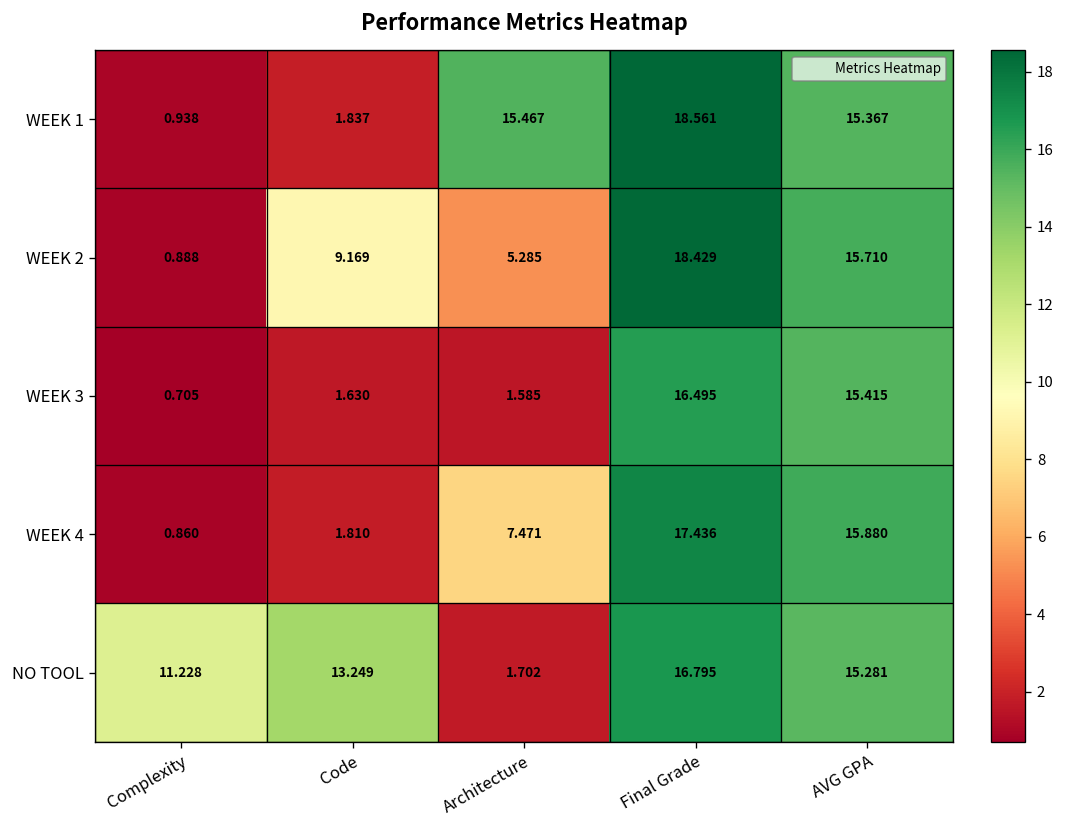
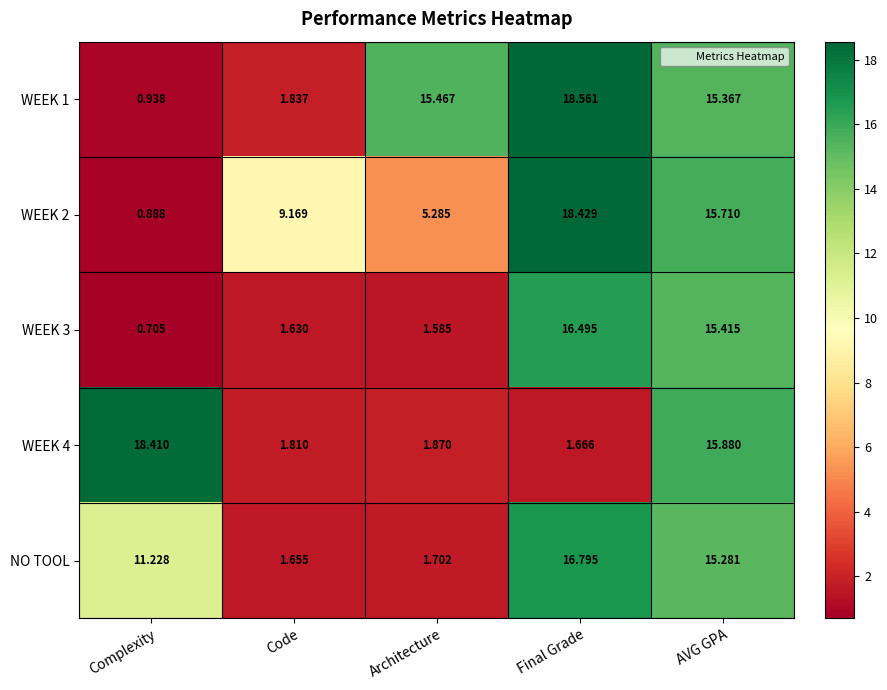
  {
    "WEEK 1": {
      "Complexity": 0.938,
      "Code": 1.837,
      "Architecture": 15.467,
      "Final Grade": 18.561,
      "AVG GPA": 15.367
    },
    "WEEK 2": {
      "Complexity": 0.888,
      "Code": 9.169,
      "Architecture": 5.285,
      "Final Grade": 18.429,
      "AVG GPA": 15.710
    },
    "WEEK 3": {
      "Complexity": 0.705,
      "Code": 1.630,
      "Architecture": 1.585,
      "Final Grade": 16.495,
      "AVG GPA": 15.415
    },
    "WEEK 4": {
-     "Complexity": 0.860,
+     "Complexity": 18.410,
      "Code": 1.810,
-     "Architecture": 7.471,
-     "Final Grade": 17.436,
+     "Architecture": 1.870,
+     "Final Grade": 1.666,
      "AVG GPA": 15.880
    },
    "NO TOOL": {
      "Complexity": 11.228,
-     "Code": 13.249,
+     "Code": 1.655,
      "Architecture": 1.702,
      "Final Grade": 16.795,
      "AVG GPA": 15.281
    }
  }
